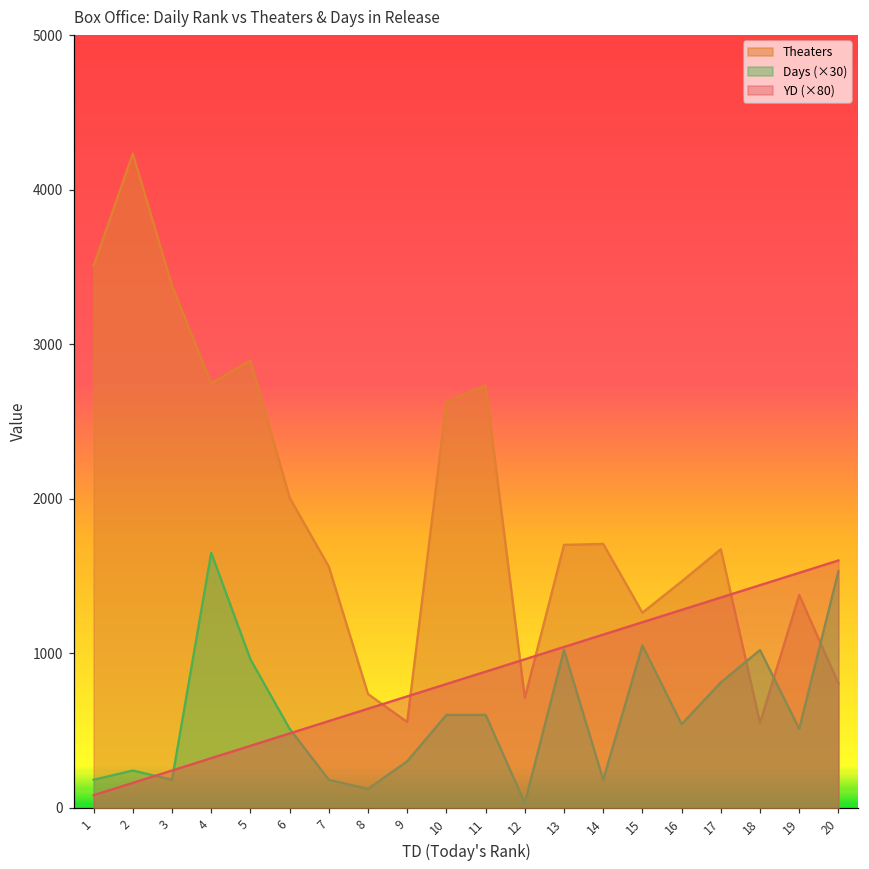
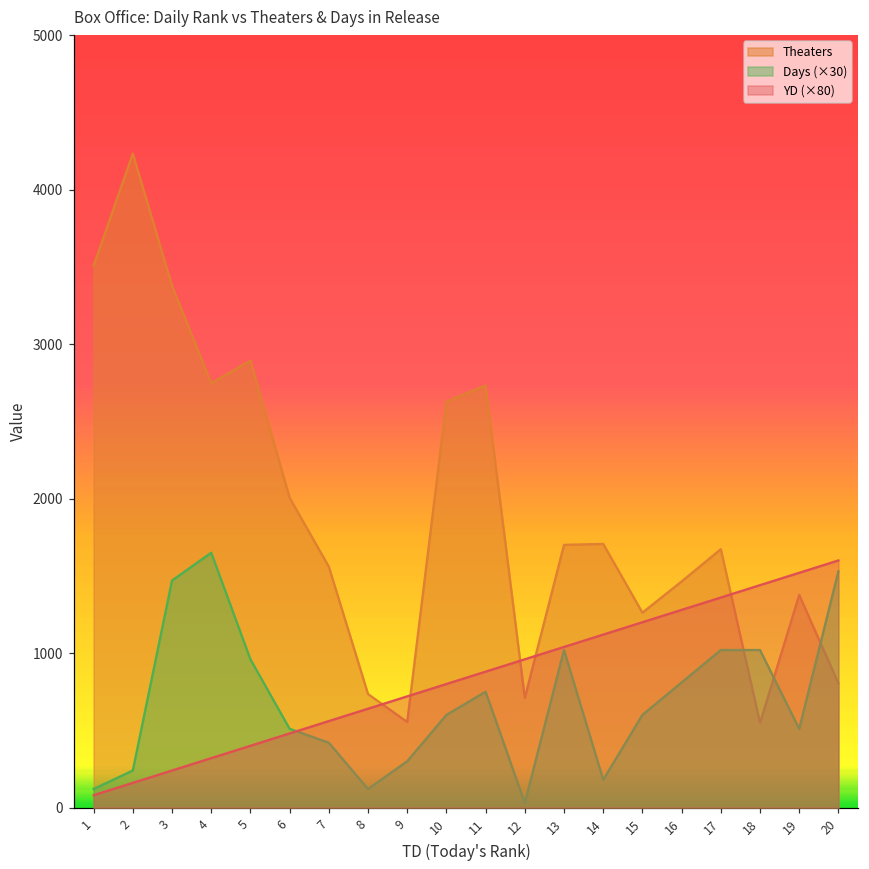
  {
    "Days (×30)": {
-     "1": 180,
+     "1": 120,
      "2": 240,
-     "3": 180,
+     "3": 1470,
      "4": 1650,
      "5": 960,
      "6": 510,
-     "7": 180,
+     "7": 420,
      "8": 120,
      "9": 300,
      "10": 600,
-     "11": 600,
+     "11": 750,
      "12": 30,
      "13": 1020,
      "14": 180,
-     "15": 1050,
-     "16": 540,
-     "17": 810,
+     "15": 600,
+     "16": 810,
+     "17": 1020,
      "18": 1020,
      "19": 510,
      "20": 1530
    }
  }
